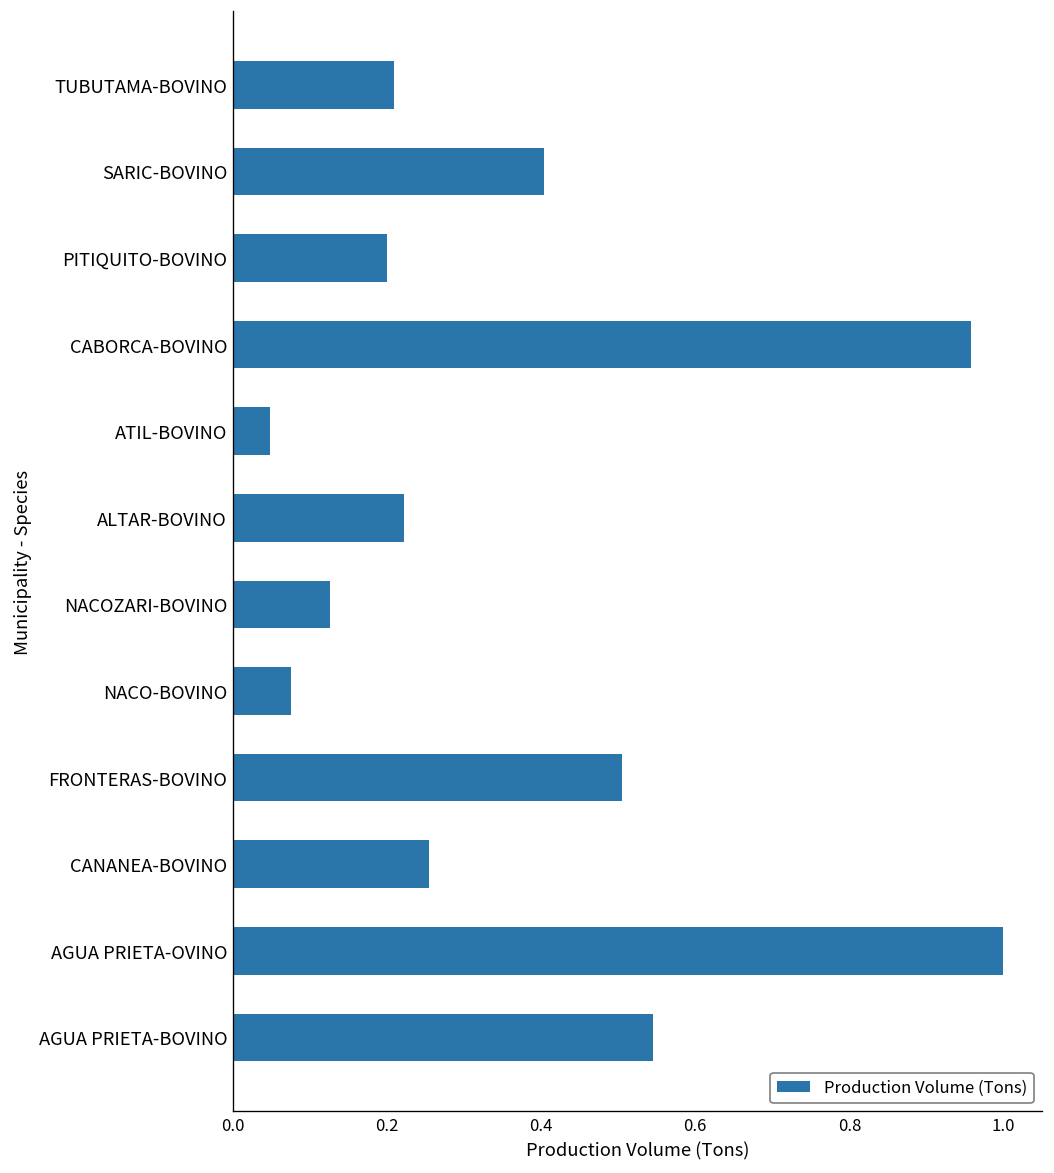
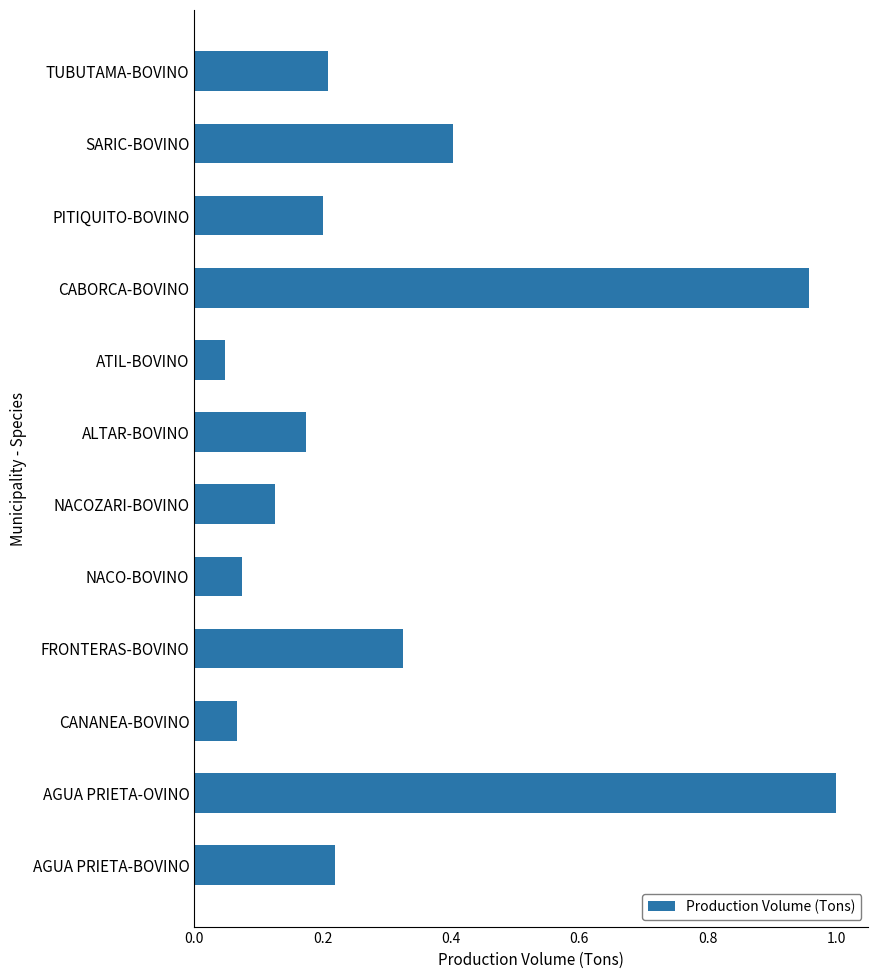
  {
    "TUBUTAMA-BOVINO": 0.21,
    "SARIC-BOVINO": 0.40,
    "PITIQUITO-BOVINO": 0.20,
    "CABORCA-BOVINO": 0.96,
    "ATIL-BOVINO": 0.05,
-   "ALTAR-BOVINO": 0.22,
+   "ALTAR-BOVINO": 0.17,
    "NACOZARI-BOVINO": 0.13,
    "NACO-BOVINO": 0.07,
-   "FRONTERAS-BOVINO": 0.50,
-   "CANANEA-BOVINO": 0.25,
+   "FRONTERAS-BOVINO": 0.32,
+   "CANANEA-BOVINO": 0.07,
    "AGUA PRIETA-OVINO": 1.00,
-   "AGUA PRIETA-BOVINO": 0.54
+   "AGUA PRIETA-BOVINO": 0.22
  }
